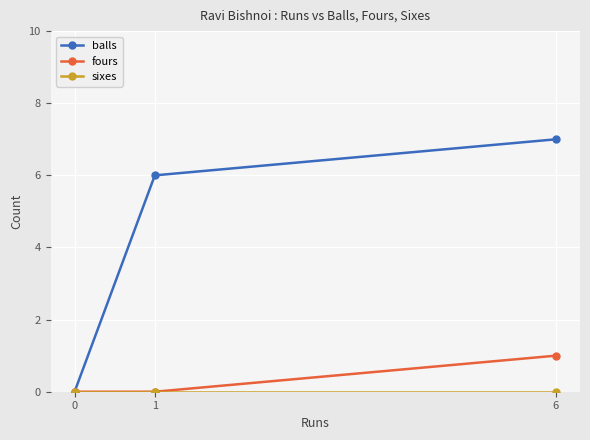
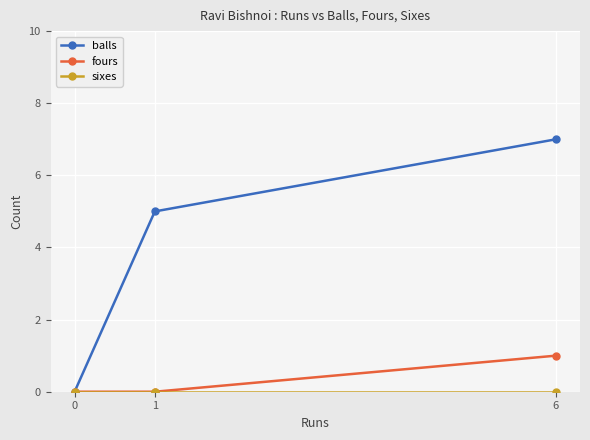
  {
    "balls": {
-     "1": 6,
+     "1": 5,
      "6": 7
    },
    "fours": {
      "6": 1
    },
    "sixes": {
      "6": 0
    }
  }
